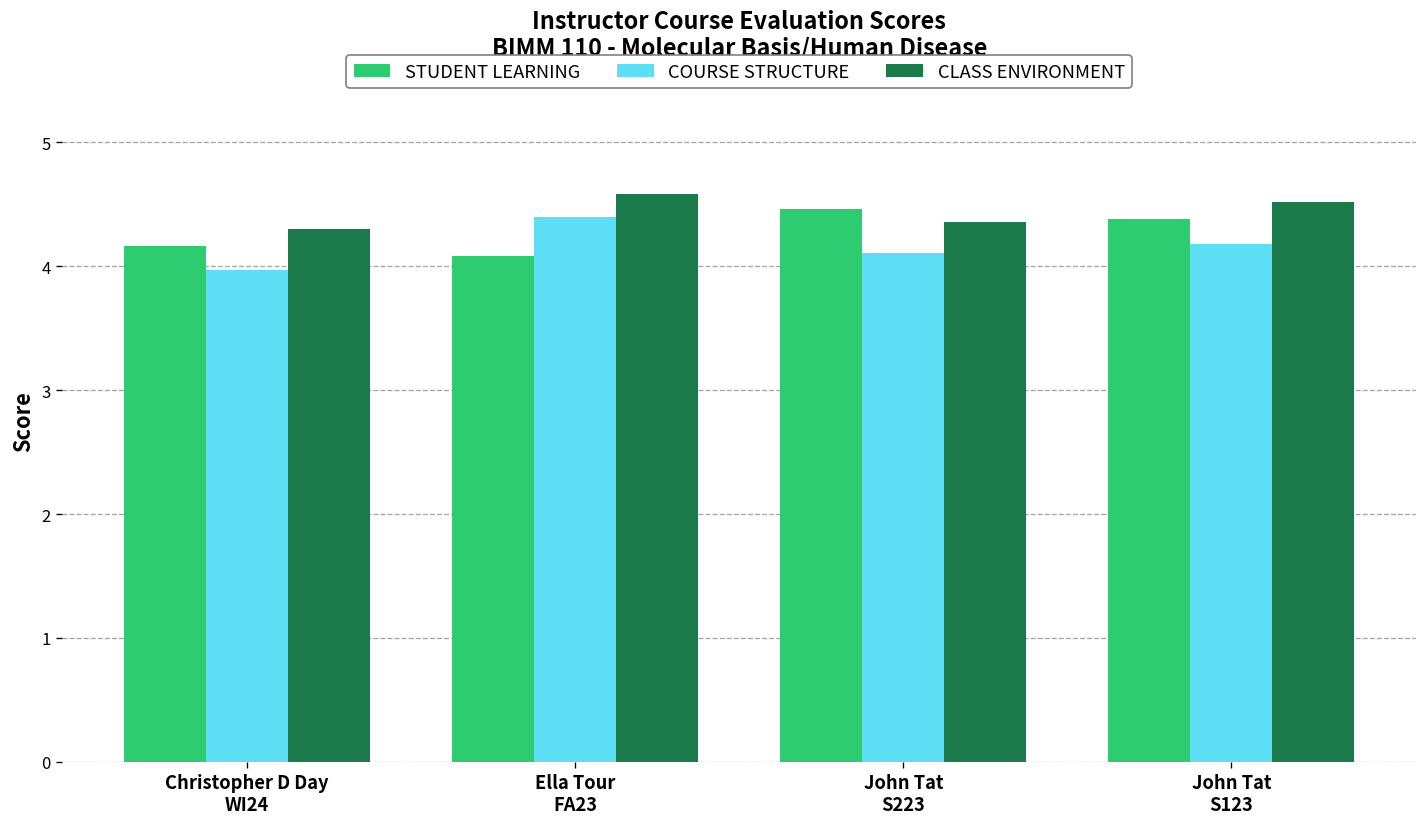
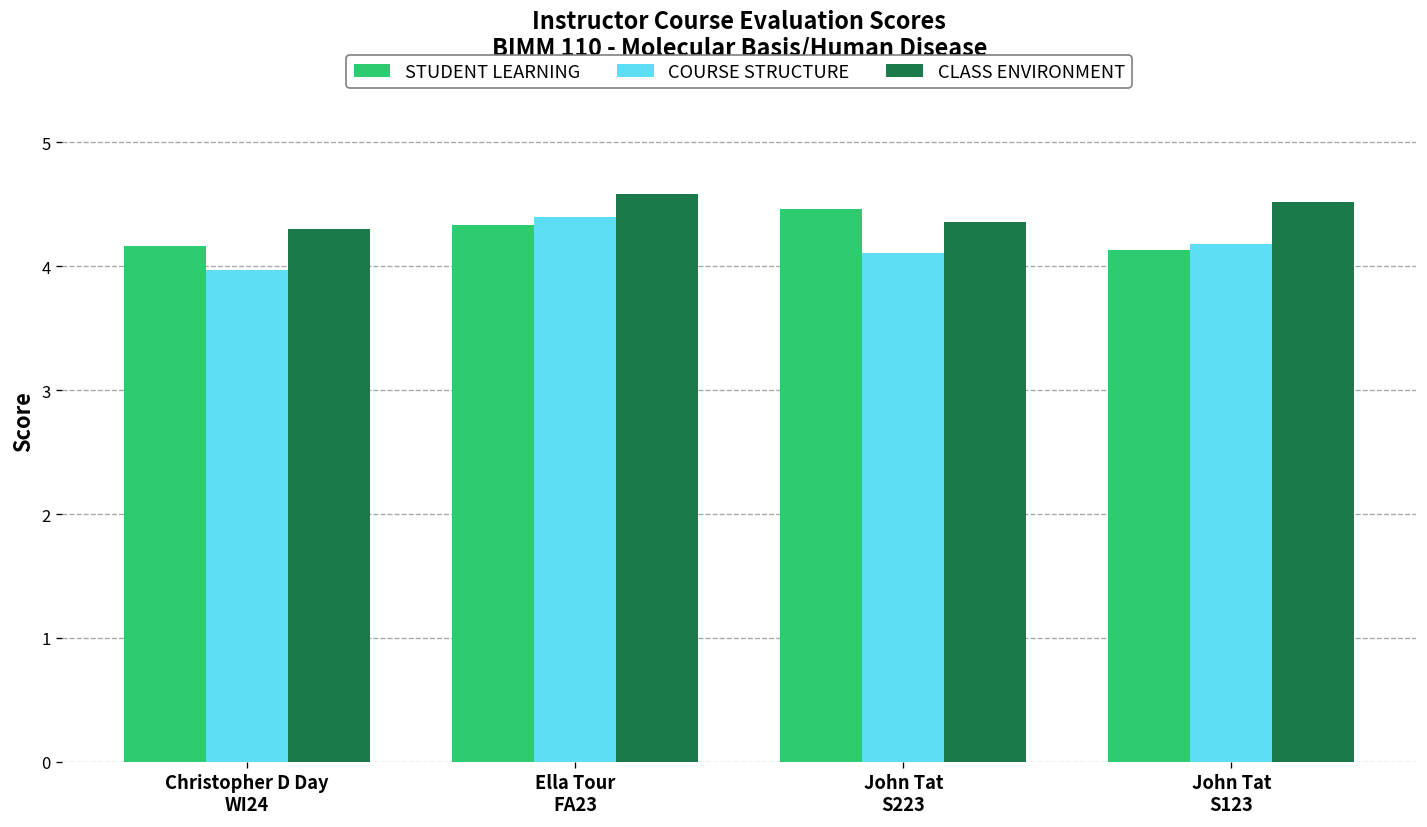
  {
    "STUDENT LEARNING": {
      "Christopher D Day WI24": 4.16,
-     "Ella Tour FA23": 4.08,
+     "Ella Tour FA23": 4.33,
      "John Tat S223": 4.46,
-     "John Tat S123": 4.38
+     "John Tat S123": 4.13
    },
    "COURSE STRUCTURE": {
      "Christopher D Day WI24": 3.97,
      "Ella Tour FA23": 4.40,
      "John Tat S223": 4.11,
      "John Tat S123": 4.18
    },
    "CLASS ENVIRONMENT": {
      "Christopher D Day WI24": 4.30,
      "Ella Tour FA23": 4.58,
      "John Tat S223": 4.36,
      "John Tat S123": 4.52
    }
  }
